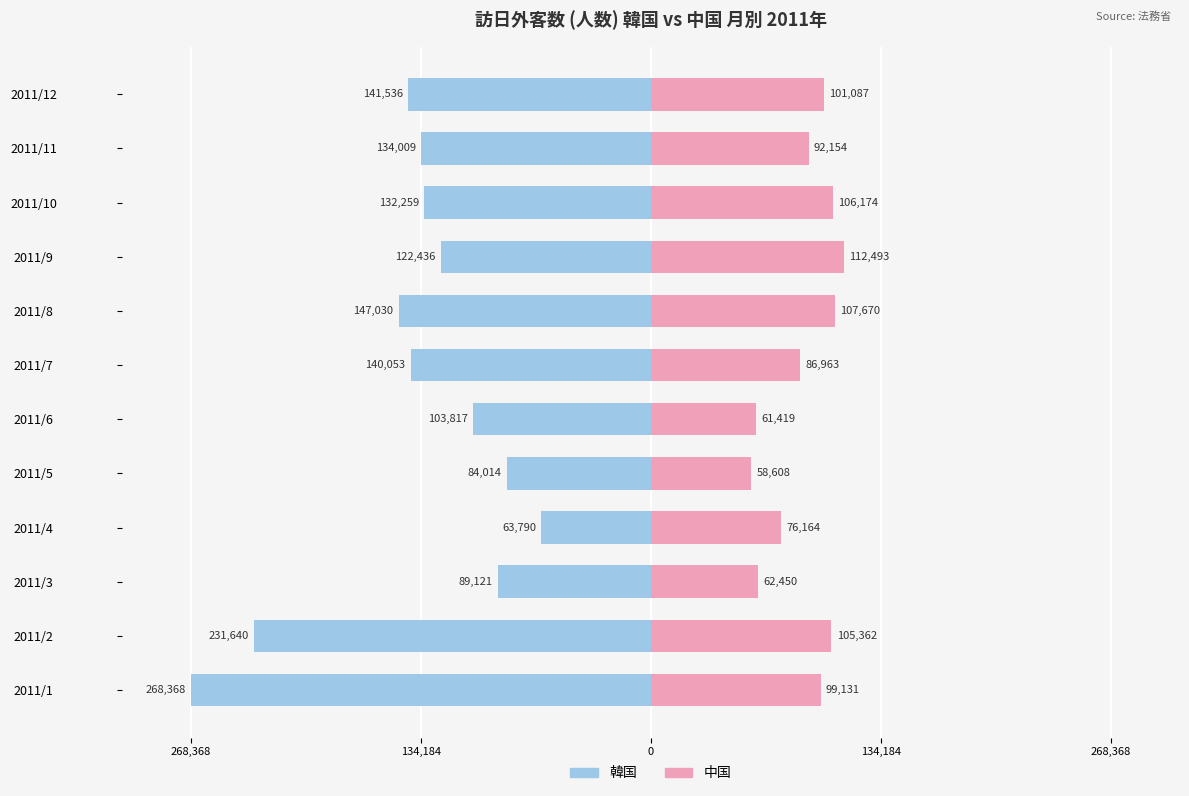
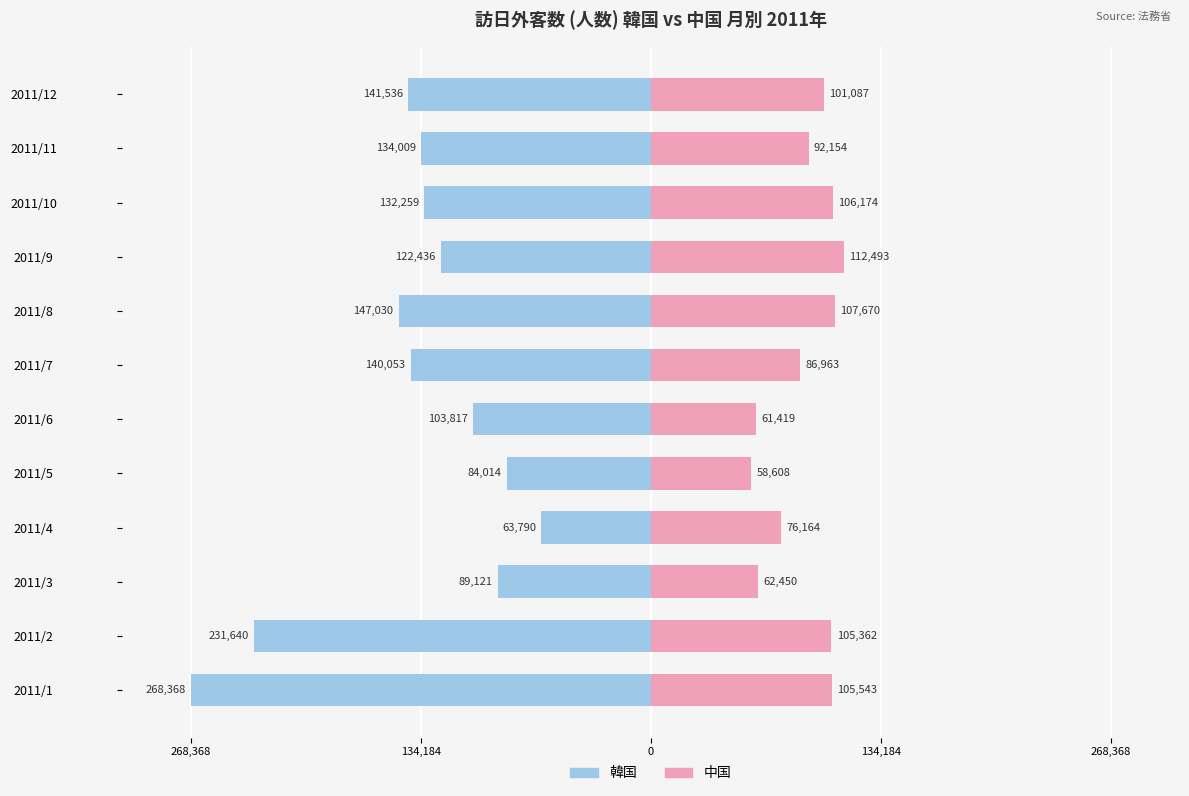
  {
    "中国": {
      "2011/12": "101,087",
      "2011/11": "92,154",
      "2011/10": "106,174",
      "2011/9": "112,493",
      "2011/8": "107,670",
      "2011/7": "86,963",
      "2011/6": "61,419",
      "2011/5": "58,608",
      "2011/4": "76,164",
      "2011/3": "62,450",
      "2011/2": "105,362",
-     "2011/1": "99,131"
+     "2011/1": "105,543"
    }
  }
